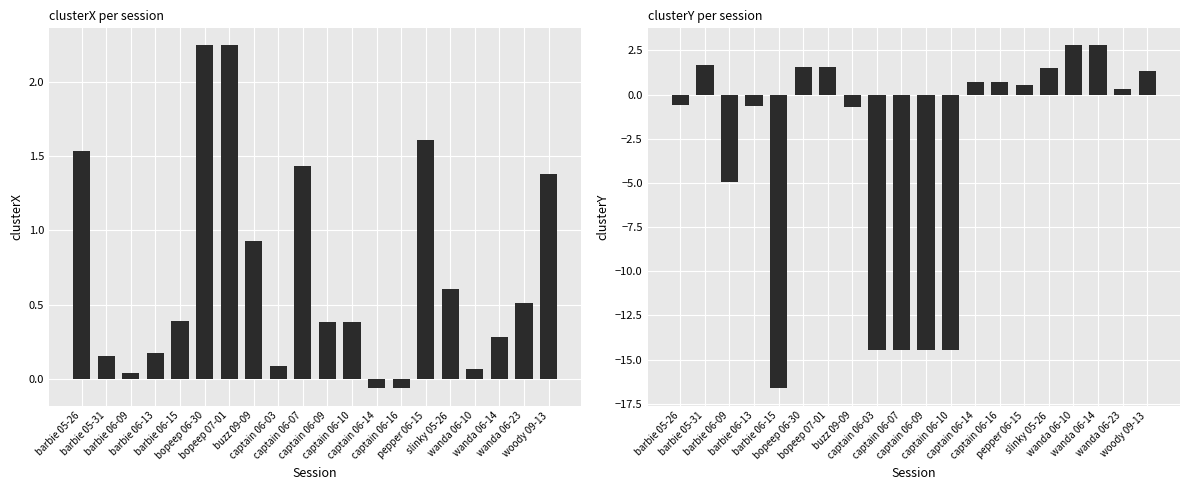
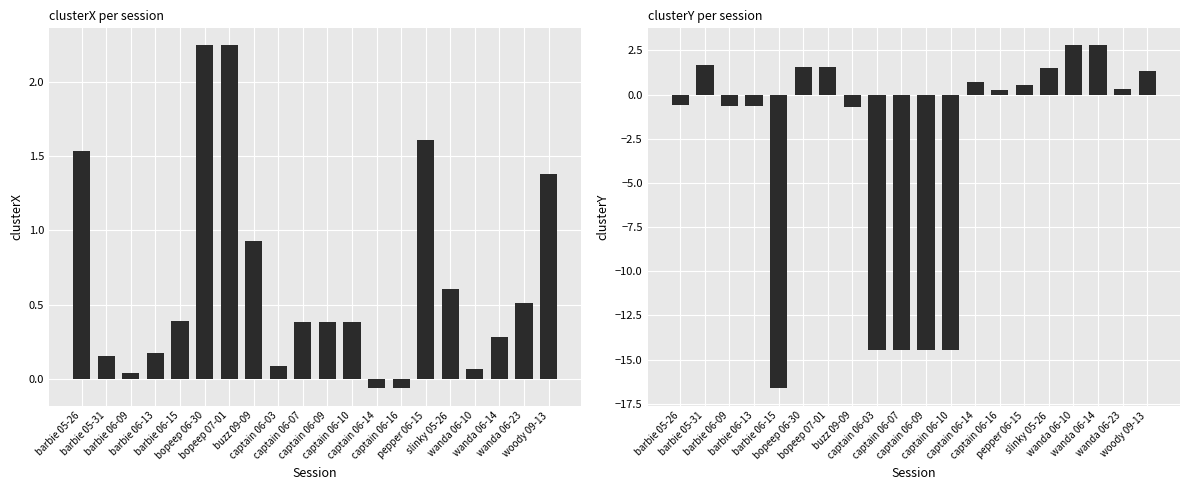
  {
    "clusterX per session": {
      "barbie 05-26": 1.54,
      "barbie 05-31": 0.15,
      "barbie 06-09": 0.04,
      "barbie 06-13": 0.17,
      "barbie 06-15": 0.39,
      "bopeep 06-30": 2.25,
      "bopeep 07-01": 2.25,
      "buzz 09-09": 0.93,
      "captain 06-03": 0.09,
-     "captain 06-07": 1.43,
+     "captain 06-07": 0.38,
      "captain 06-09": 0.38,
      "captain 06-10": 0.38,
      "captain 06-14": -0.06,
      "captain 06-16": -0.06,
      "pepper 06-15": 1.61,
      "slinky 05-26": 0.61,
      "wanda 06-10": 0.06,
      "wanda 06-14": 0.28,
      "wanda 06-23": 0.51,
      "woody 09-13": 1.38
    },
    "clusterY per session": {
      "barbie 05-26": -0.6,
      "barbie 05-31": 1.7,
-     "barbie 06-09": -4.9,
+     "barbie 06-09": -0.6,
      "barbie 06-13": -0.6,
      "barbie 06-15": -16.6,
      "bopeep 06-30": 1.5,
      "bopeep 07-01": 1.5,
      "buzz 09-09": -0.7,
      "captain 06-03": -14.5,
      "captain 06-07": -14.5,
      "captain 06-09": -14.5,
      "captain 06-10": -14.5,
      "captain 06-14": 0.7,
-     "captain 06-16": 0.7,
+     "captain 06-16": 0.3,
      "pepper 06-15": 0.5,
      "slinky 05-26": 1.5,
      "wanda 06-10": 2.8,
      "wanda 06-14": 2.8,
      "wanda 06-23": 0.3,
      "woody 09-13": 1.3
    }
  }
